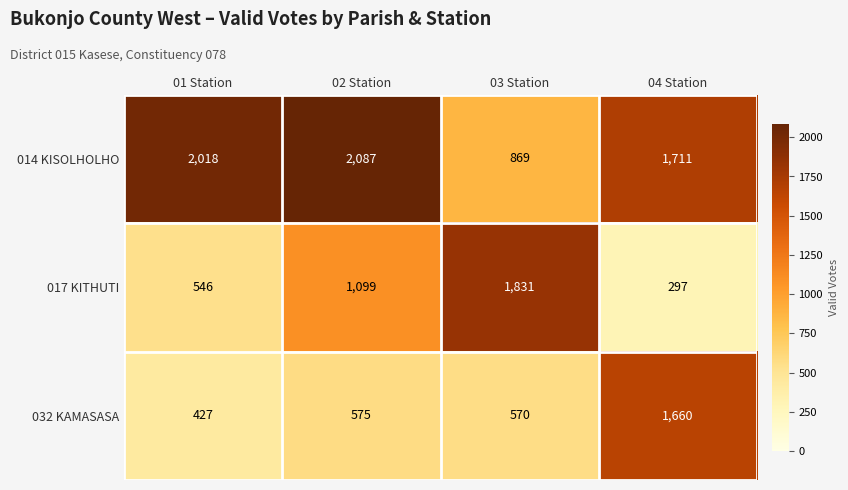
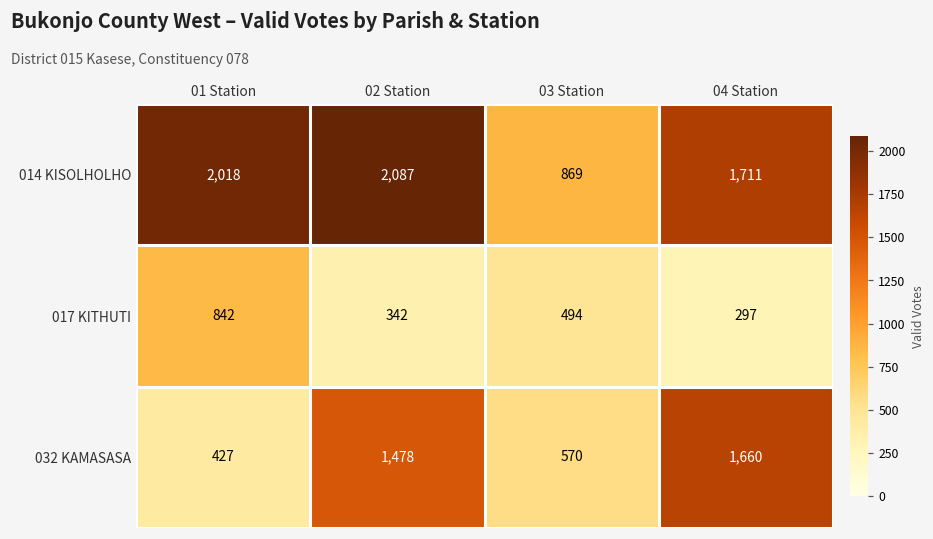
  {
    "014 KISOLHOLHO": {
      "01 Station": "2,018",
      "02 Station": "2,087",
      "03 Station": "869",
      "04 Station": "1,711"
    },
    "017 KITHUTI": {
-     "01 Station": "546",
-     "02 Station": "1,099",
-     "03 Station": "1,831",
+     "01 Station": "842",
+     "02 Station": "342",
+     "03 Station": "494",
      "04 Station": "297"
    },
    "032 KAMASASA": {
      "01 Station": "427",
-     "02 Station": "575",
+     "02 Station": "1,478",
      "03 Station": "570",
      "04 Station": "1,660"
    }
  }
